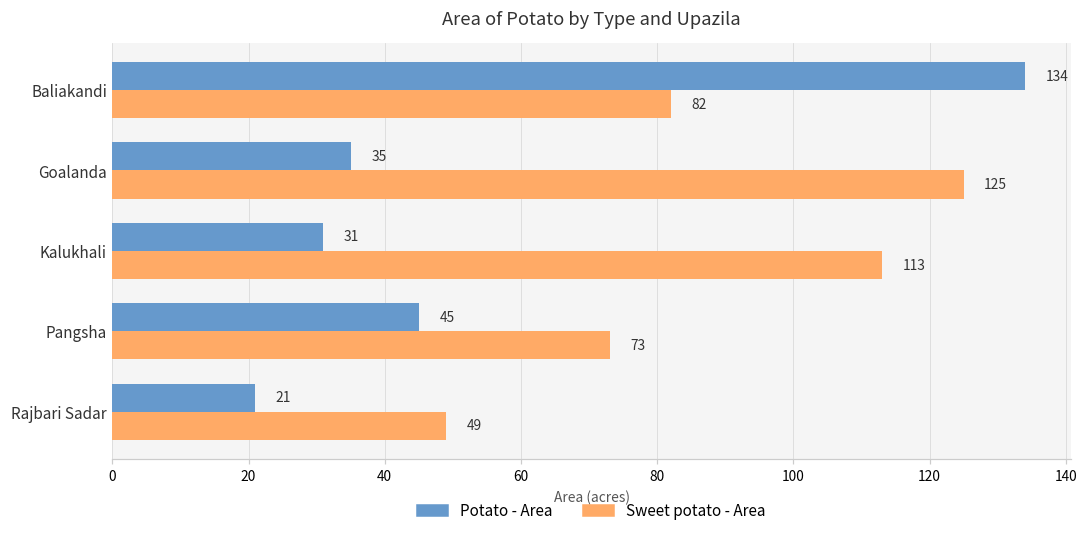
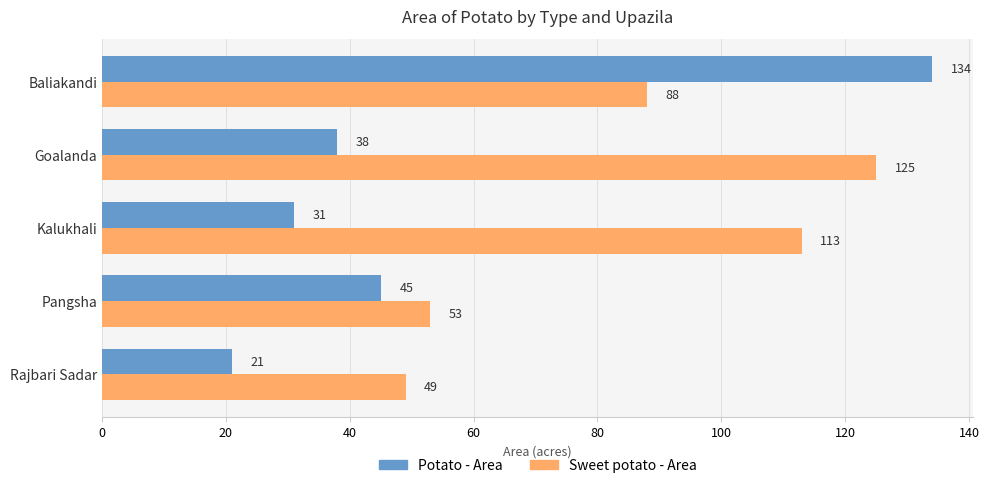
  {
    "Potato - Area": {
      "Baliakandi": 134,
-     "Goalanda": 35,
+     "Goalanda": 38,
      "Kalukhali": 31,
      "Pangsha": 45,
      "Rajbari Sadar": 21
    },
    "Sweet potato - Area": {
-     "Baliakandi": 82,
+     "Baliakandi": 88,
      "Goalanda": 125,
      "Kalukhali": 113,
-     "Pangsha": 73,
+     "Pangsha": 53,
      "Rajbari Sadar": 49
    }
  }
